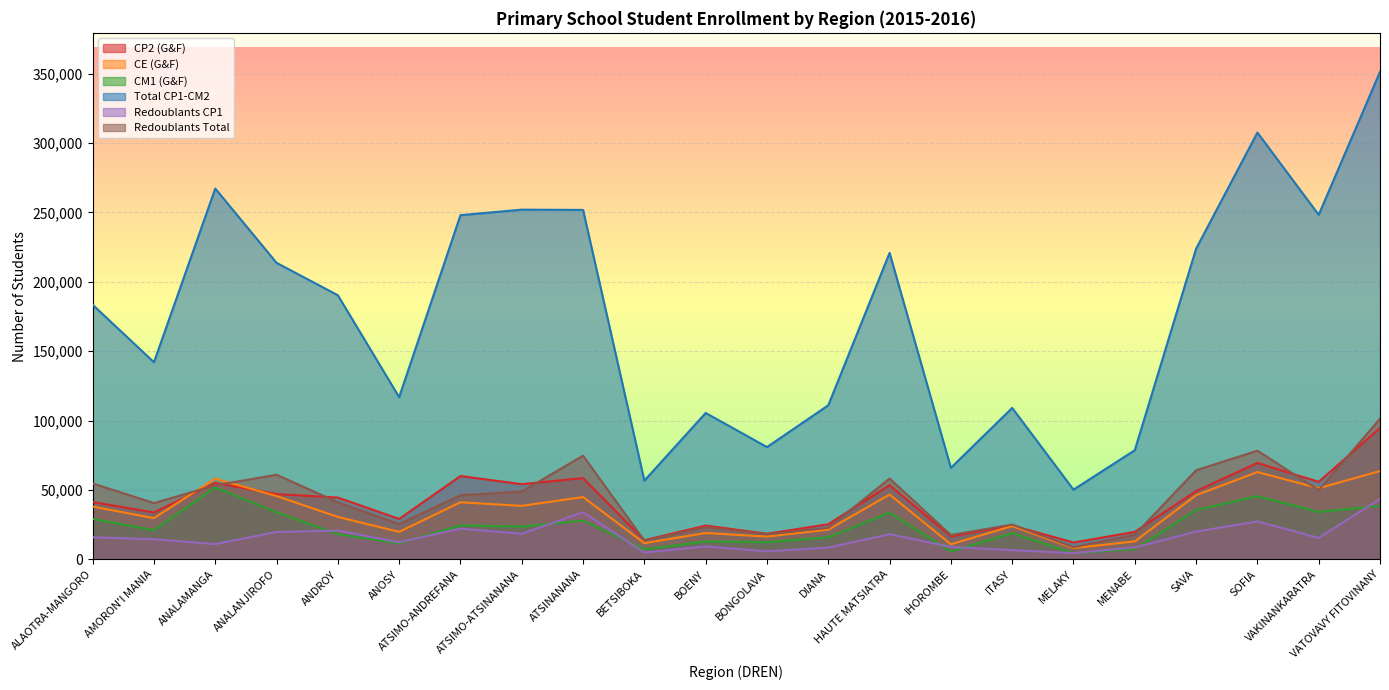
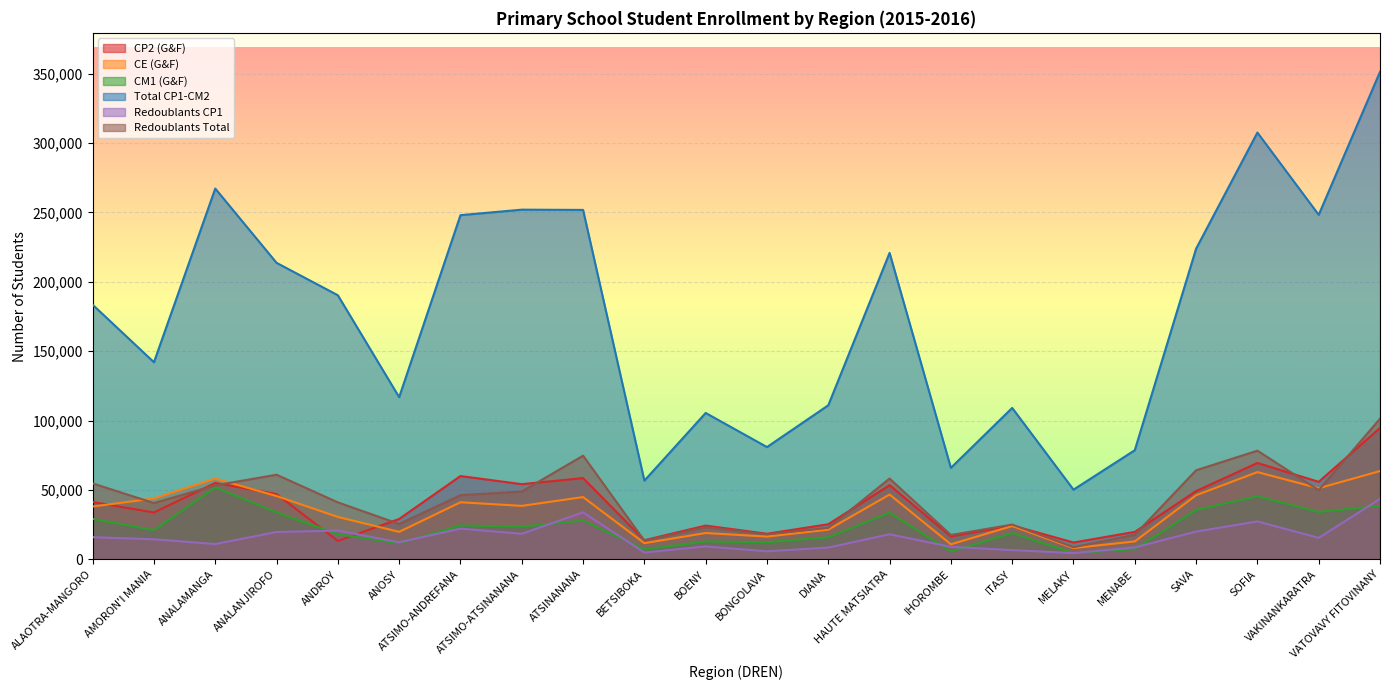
  {
    "CP2 (G&F)": {
      "ALAOTRA-MANGORO": "41,000",
      "AMORON'I MANIA": "34,000",
-     "ANDROY": "45,000",
+     "ANDROY": "13,000",
      "ANOSY": "29,000",
      "ATSIMO-ANDREFANA": "60,000",
      "ATSIMO-ATSINANANA": "54,000",
      "ATSINANANA": "59,000",
      "DIANA": "25,000",
      "HAUTE MATSIATRA": "53,000",
      "MELAKY": "12,000",
      "MENABE": "20,000",
      "SAVA": "49,000",
      "SOFIA": "69,000",
      "VAKINANKARATRA": "56,000",
      "VATOVAVY FITOVINANY": "95,000"
    },
    "CE (G&F)": {
      "ALAOTRA-MANGORO": "38,000",
-     "AMORON'I MANIA": "30,000",
+     "AMORON'I MANIA": "44,000",
      "ANALAMANGA": "58,000",
      "ANDROY": "31,000",
      "ANOSY": "20,000",
      "ATSIMO-ANDREFANA": "41,000",
      "ATSIMO-ATSINANANA": "39,000",
      "ATSINANANA": "45,000",
      "BETSIBOKA": "12,000",
      "BOENY": "19,000",
      "HAUTE MATSIATRA": "47,000",
      "IHOROMBE": "11,000",
      "MENABE": "13,000",
      "SAVA": "46,000",
      "SOFIA": "63,000",
      "VATOVAVY FITOVINANY": "64,000"
    },
    "CM1 (G&F)": {
      "ALAOTRA-MANGORO": "29,000",
      "AMORON'I MANIA": "21,000",
      "ANALANJIROFO": "34,000",
      "ANDROY": "18,000",
      "ATSIMO-ANDREFANA": "25,000",
      "ATSIMO-ATSINANANA": "24,000",
      "ATSINANANA": "28,000",
      "BETSIBOKA": "7,000",
      "BOENY": "13,000",
      "BONGOLAVA": "12,000",
      "DIANA": "16,000",
      "HAUTE MATSIATRA": "34,000",
      "IHOROMBE": "6,000",
      "ITASY": "19,000",
      "SAVA": "36,000",
      "SOFIA": "45,000",
      "VAKINANKARATRA": "34,000",
      "VATOVAVY FITOVINANY": "39,000"
    },
    "Total CP1-CM2": {
      "ALAOTRA-MANGORO": "184,000",
      "AMORON'I MANIA": "142,000",
      "ANALAMANGA": "267,000",
      "ANALANJIROFO": "214,000",
      "ANDROY": "190,000",
      "ANOSY": "117,000",
      "ATSIMO-ANDREFANA": "248,000",
      "ATSIMO-ATSINANANA": "252,000",
      "ATSINANANA": "252,000",
      "BETSIBOKA": "57,000",
      "BOENY": "106,000",
      "BONGOLAVA": "81,000",
      "DIANA": "111,000",
      "HAUTE MATSIATRA": "221,000",
      "IHOROMBE": "66,000",
      "ITASY": "109,000",
      "MELAKY": "50,000",
      "MENABE": "79,000",
      "SAVA": "224,000",
      "SOFIA": "308,000",
      "VAKINANKARATRA": "248,000",
      "VATOVAVY FITOVINANY": "351,000"
    },
    "Redoublants CP1": {
      "ALAOTRA-MANGORO": "16,000",
      "AMORON'I MANIA": "14,000",
      "ANALAMANGA": "11,000",
      "ANALANJIROFO": "20,000",
      "ANDROY": "21,000",
      "ATSIMO-ANDREFANA": "22,000",
      "ATSIMO-ATSINANANA": "18,000",
      "ATSINANANA": "34,000",
      "BETSIBOKA": "5,000",
      "BOENY": "9,000",
      "BONGOLAVA": "6,000",
      "DIANA": "9,000",
      "HAUTE MATSIATRA": "18,000",
      "IHOROMBE": "9,000",
      "ITASY": "7,000",
      "SAVA": "20,000",
      "SOFIA": "27,000",
      "VAKINANKARATRA": "15,000",
      "VATOVAVY FITOVINANY": "44,000"
    },
    "Redoublants Total": {
      "ALAOTRA-MANGORO": "55,000",
      "AMORON'I MANIA": "41,000",
      "ANALANJIROFO": "61,000",
      "ANDROY": "41,000",
      "ANOSY": "26,000",
      "ATSIMO-ANDREFANA": "46,000",
      "ATSIMO-ATSINANANA": "49,000",
      "ATSINANANA": "75,000",
      "HAUTE MATSIATRA": "58,000",
      "MENABE": "18,000",
      "SAVA": "64,000",
      "SOFIA": "78,000",
      "VATOVAVY FITOVINANY": "101,000"
    }
  }
